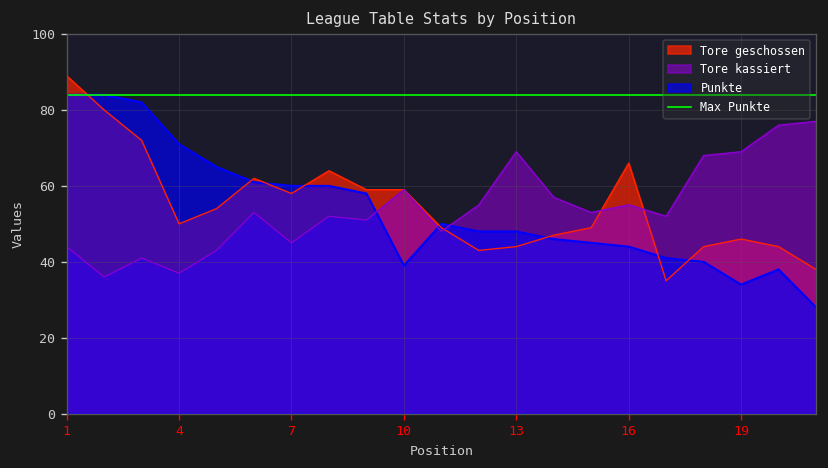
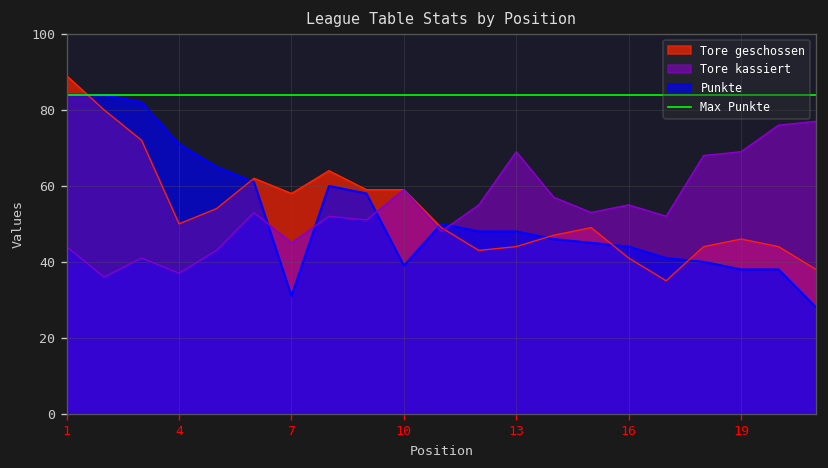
  {
    "Tore geschossen": {
      "1": 89,
      "4": 50,
      "7": 58,
      "13": 44,
-     "16": 66,
+     "16": 41,
      "19": 46
    },
    "Tore kassiert": {
      "1": 44,
      "4": 37,
      "7": 45,
      "13": 69,
      "16": 55,
      "19": 69
    },
    "Punkte": {
      "1": 84,
      "4": 71,
-     "7": 60,
+     "7": 31,
      "10": 39,
      "13": 48,
      "16": 44,
-     "19": 34
+     "19": 38
    }
  }
